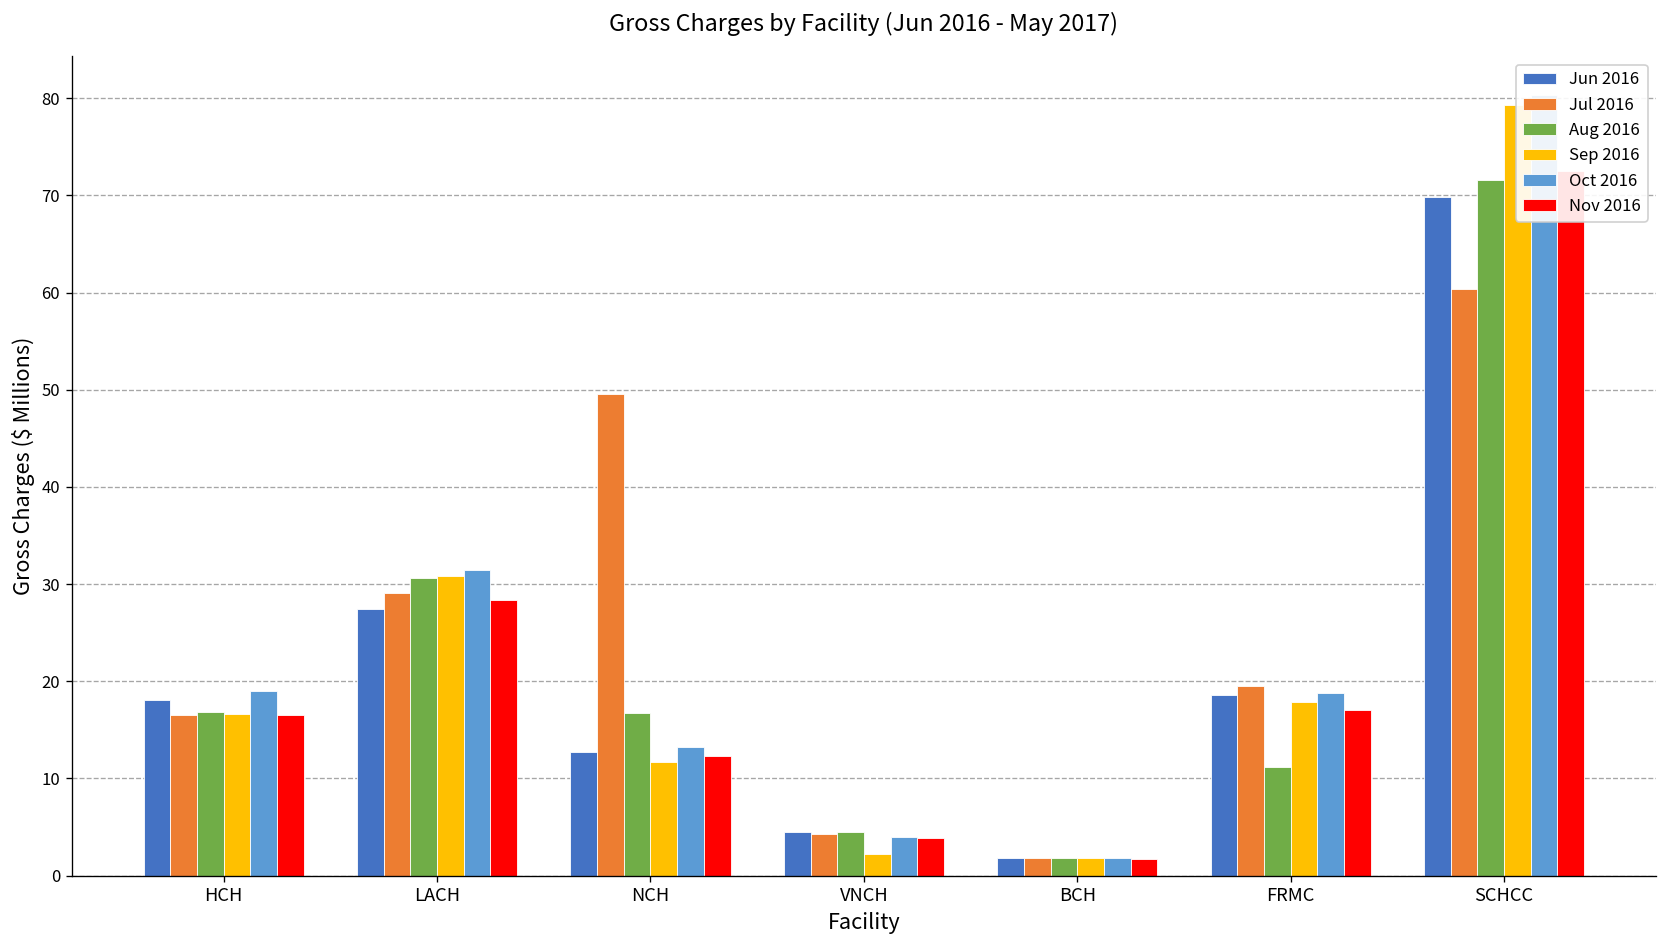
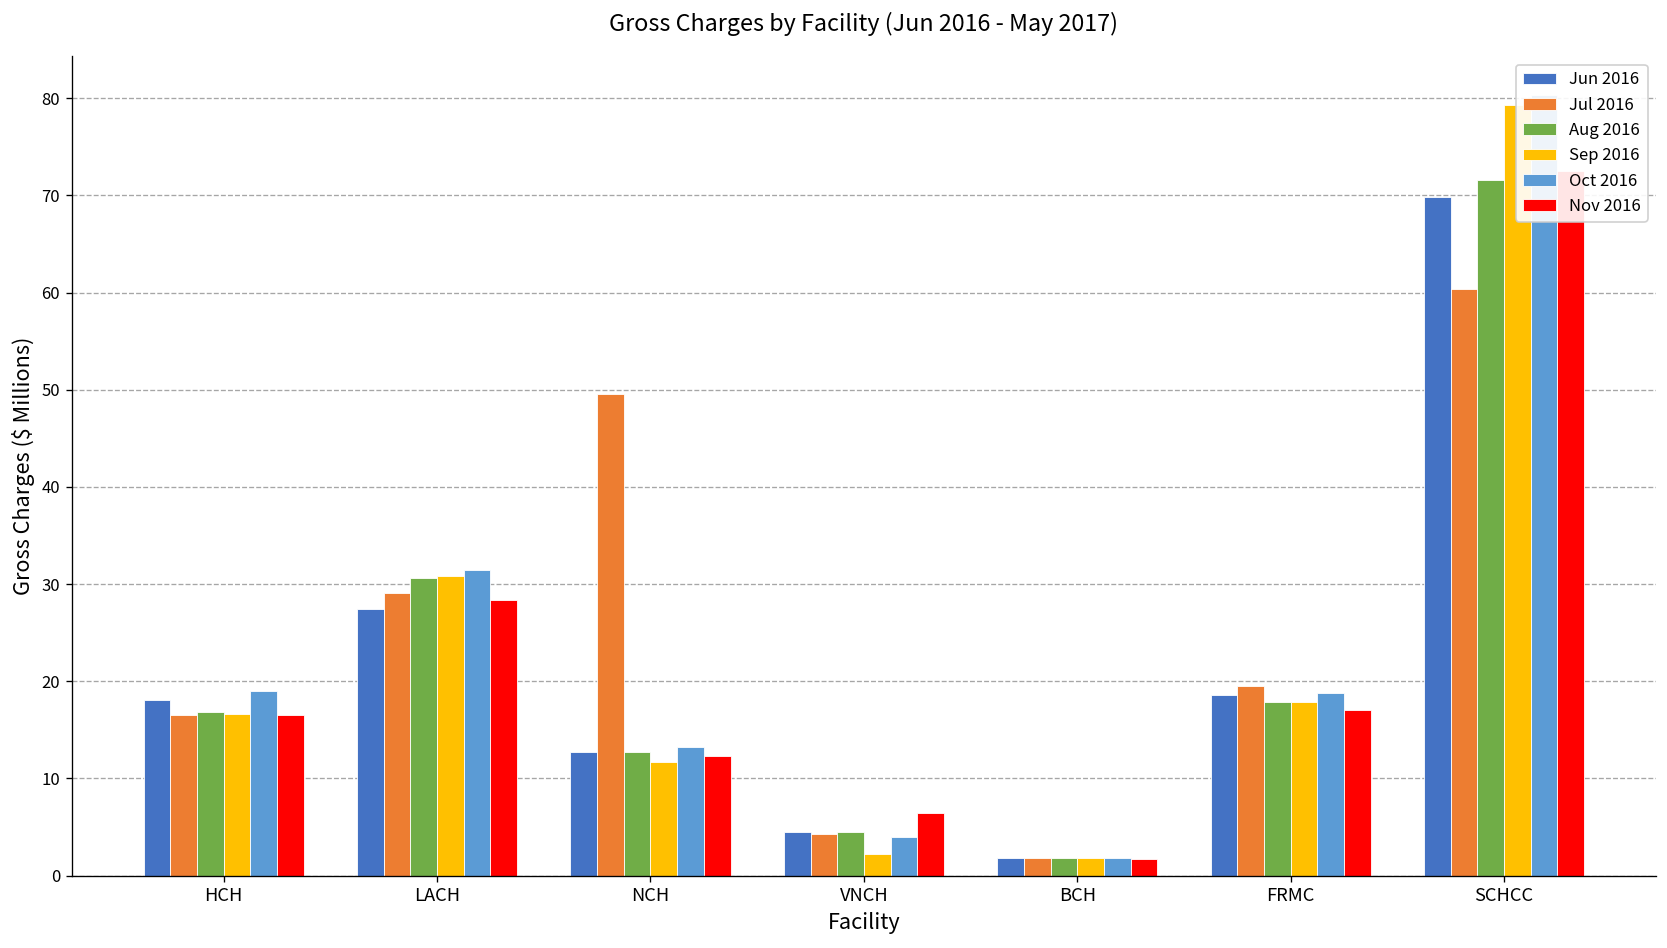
  {
    "Jul 2016": {
      "HCH": 16,
      "LACH": 29,
      "NCH": 50,
      "VNCH": 4,
      "BCH": 2,
      "FRMC": 20,
      "SCHCC": 60
    },
    "Aug 2016": {
      "HCH": 17,
      "LACH": 31,
-     "NCH": 17,
+     "NCH": 13,
      "VNCH": 4,
      "BCH": 2,
-     "FRMC": 11,
+     "FRMC": 18,
      "SCHCC": 72
    },
    "Sep 2016": {
      "HCH": 17,
      "LACH": 31,
      "NCH": 12,
      "VNCH": 2,
      "BCH": 2,
      "FRMC": 18
    },
    "Nov 2016": {
      "HCH": 16,
      "LACH": 28,
      "NCH": 12,
-     "VNCH": 4,
+     "VNCH": 6,
      "BCH": 2,
      "FRMC": 17
    }
  }
